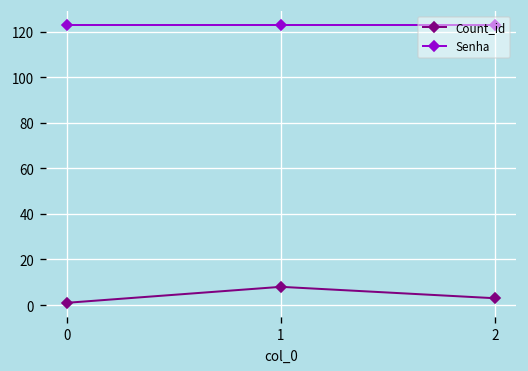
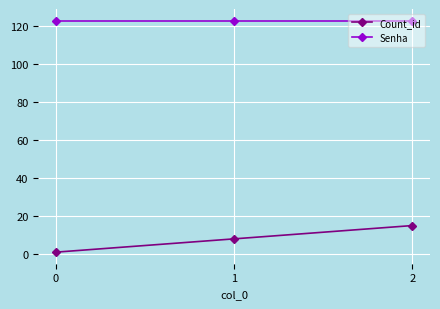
  {
    "Count_id": {
      "0": 1,
      "1": 8,
-     "2": 3
+     "2": 15
    },
    "Senha": {
      "0": 123,
      "1": 123
    }
  }
